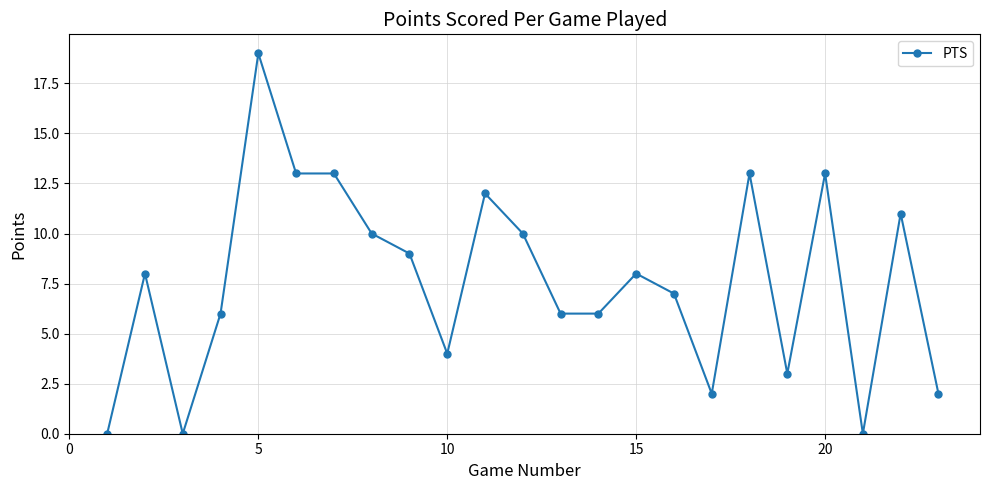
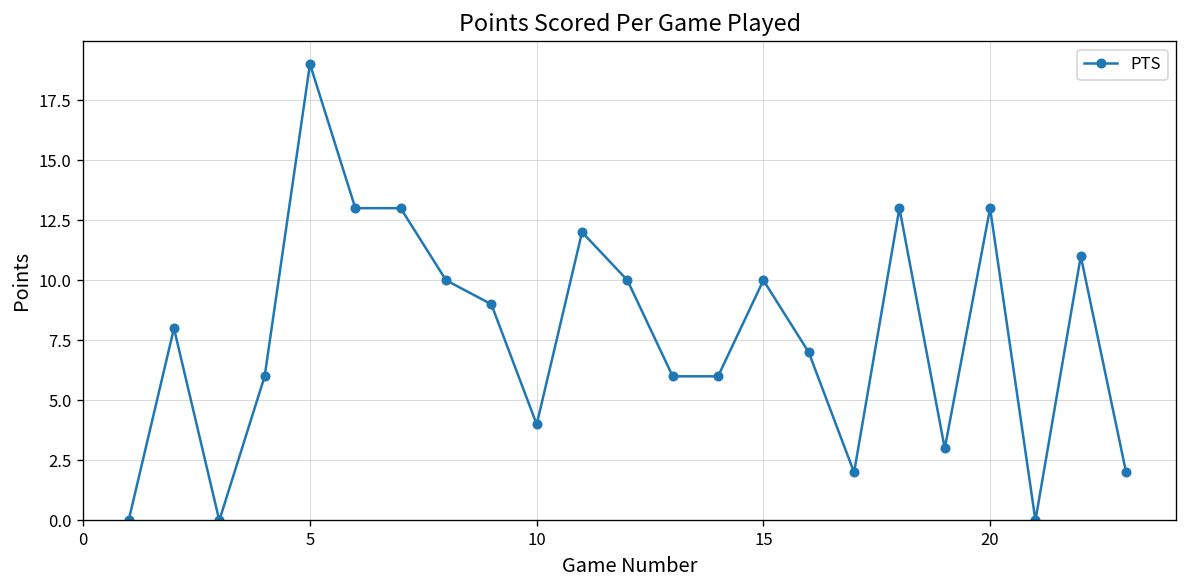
  {
    "5": 19,
    "10": 4,
-   "15": 8,
+   "15": 10,
    "20": 13
  }
